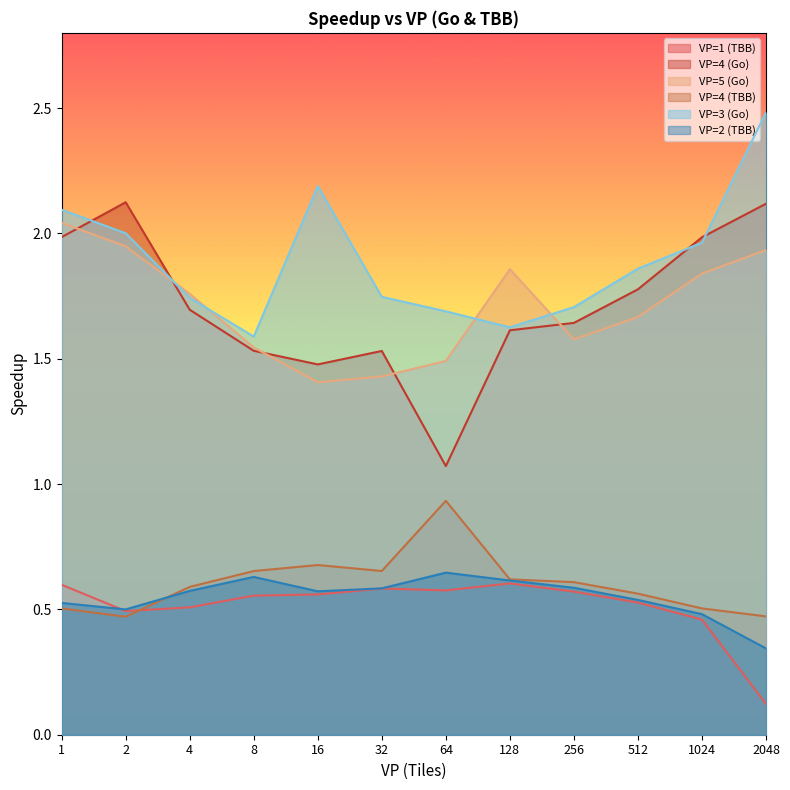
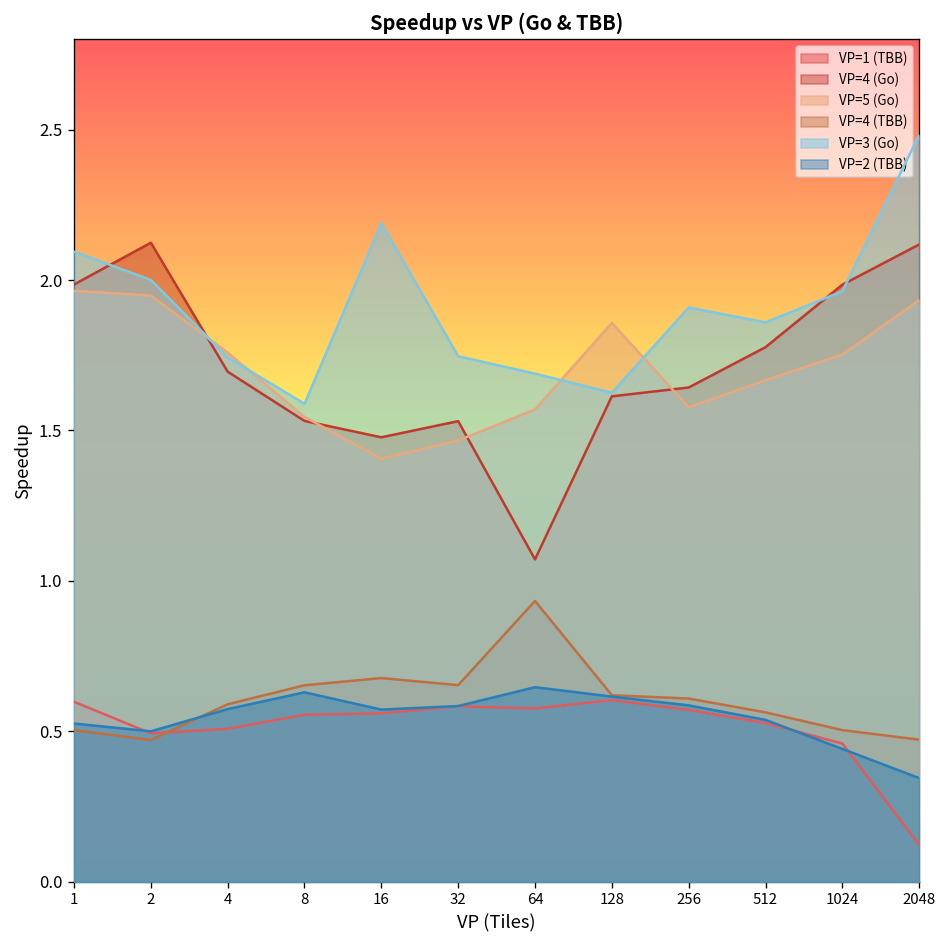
  {
    "VP=5 (Go)": {
-     "1": 2.04,
+     "1": 1.96,
      "2": 1.95,
      "4": 1.76,
      "8": 1.55,
      "16": 1.41,
-     "32": 1.43,
-     "64": 1.49,
+     "32": 1.47,
+     "64": 1.57,
      "128": 1.86,
      "256": 1.58,
      "512": 1.67,
-     "1024": 1.84,
+     "1024": 1.75,
      "2048": 1.93
    },
    "VP=3 (Go)": {
      "1": 2.09,
      "2": 2.00,
      "4": 1.74,
      "8": 1.59,
      "16": 2.19,
      "32": 1.75,
      "64": 1.69,
      "128": 1.63,
-     "256": 1.71,
+     "256": 1.91,
      "512": 1.86,
      "1024": 1.96,
      "2048": 2.48
    },
    "VP=2 (TBB)": {
      "1": 0.53,
      "4": 0.57,
      "8": 0.63,
      "16": 0.57,
      "64": 0.65,
      "256": 0.59,
      "512": 0.54,
-     "1024": 0.48,
+     "1024": 0.44,
      "2048": 0.34
    }
  }
